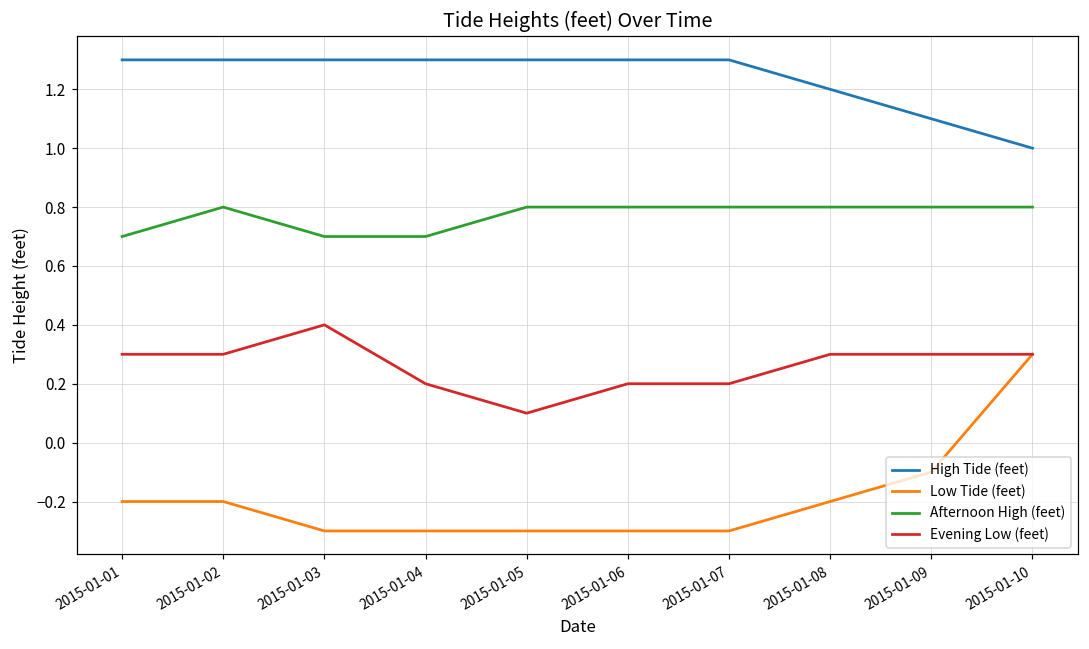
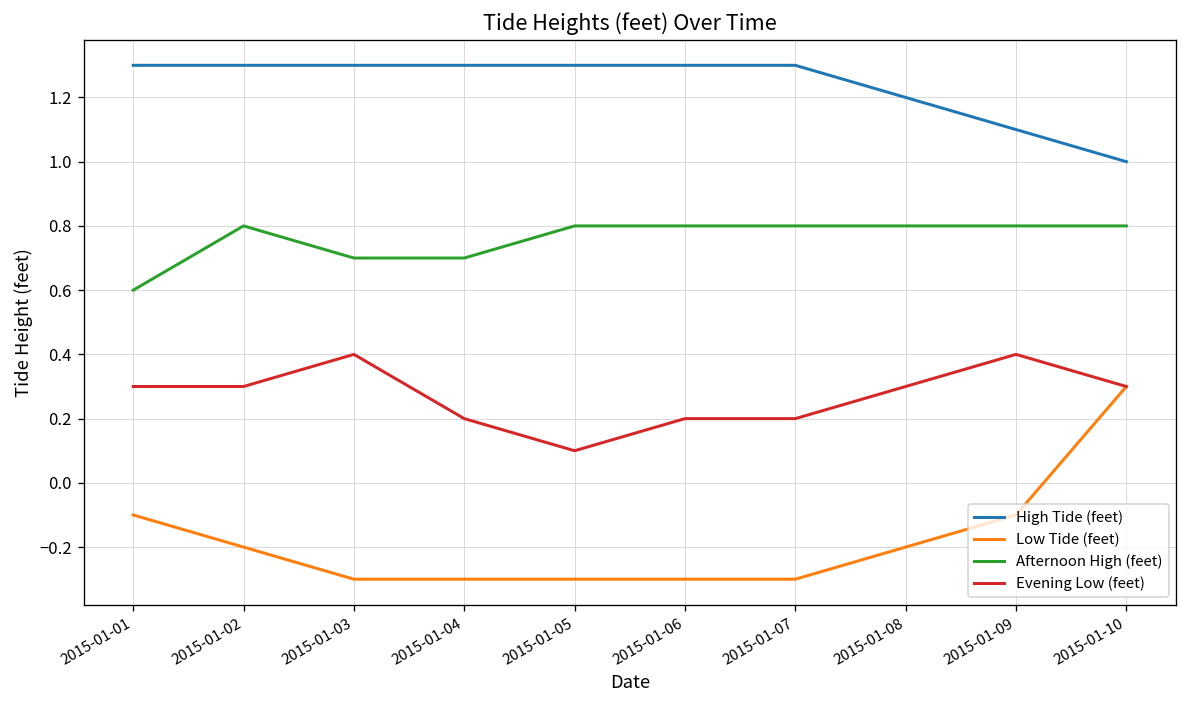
  {
    "High Tide (feet)": {
      "2015-01-01": 1.3,
      "2015-01-02": 1.3,
      "2015-01-03": 1.3,
      "2015-01-04": 1.3,
      "2015-01-05": 1.3,
      "2015-01-06": 1.3,
      "2015-01-07": 1.3,
      "2015-01-08": 1.2,
      "2015-01-09": 1.1,
      "2015-01-10": 1.0
    },
    "Low Tide (feet)": {
-     "2015-01-01": -0.2,
+     "2015-01-01": -0.1,
      "2015-01-02": -0.2,
      "2015-01-03": -0.3,
      "2015-01-04": -0.3,
      "2015-01-05": -0.3,
      "2015-01-06": -0.3,
      "2015-01-07": -0.3,
      "2015-01-08": -0.2
    },
    "Afternoon High (feet)": {
-     "2015-01-01": 0.7,
+     "2015-01-01": 0.6,
      "2015-01-02": 0.8,
      "2015-01-03": 0.7,
      "2015-01-04": 0.7,
      "2015-01-05": 0.8,
      "2015-01-06": 0.8,
      "2015-01-07": 0.8,
      "2015-01-08": 0.8,
      "2015-01-09": 0.8,
      "2015-01-10": 0.8
    },
    "Evening Low (feet)": {
      "2015-01-01": 0.3,
      "2015-01-02": 0.3,
      "2015-01-03": 0.4,
      "2015-01-04": 0.2,
      "2015-01-05": 0.1,
      "2015-01-06": 0.2,
      "2015-01-07": 0.2,
      "2015-01-08": 0.3,
-     "2015-01-09": 0.3
+     "2015-01-09": 0.4
    }
  }
